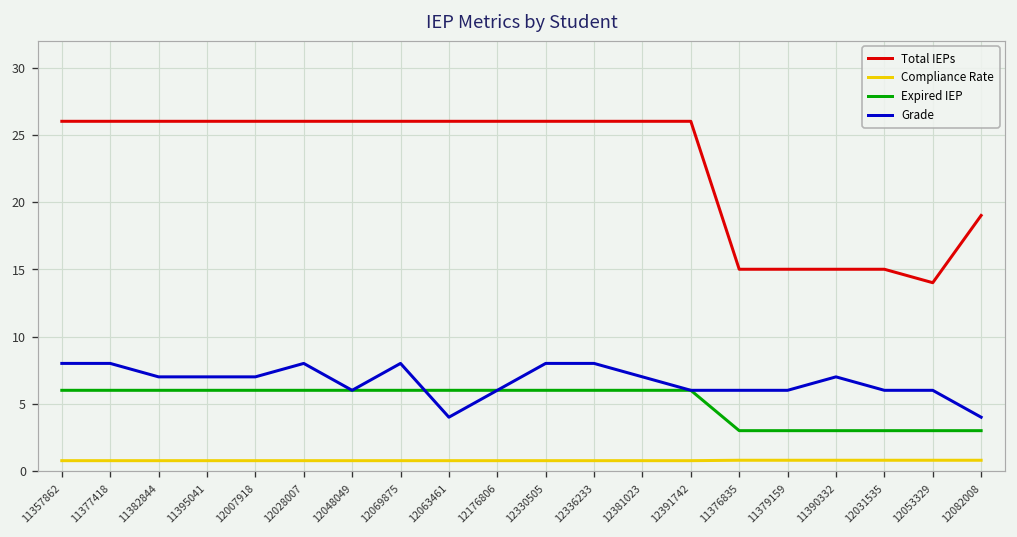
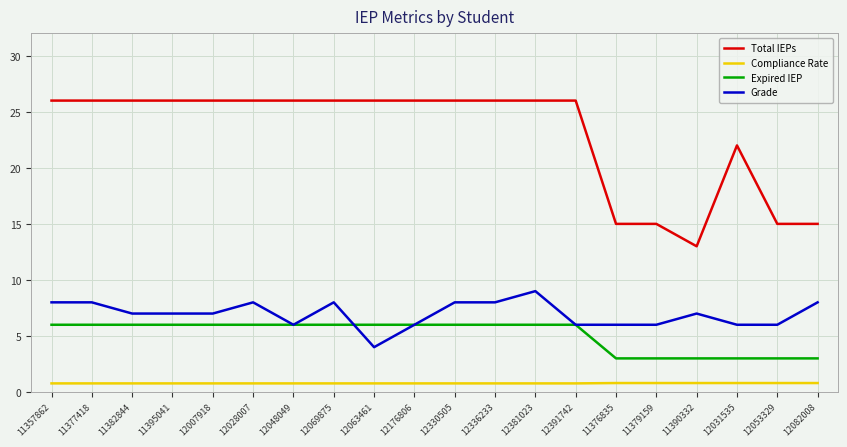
  {
    "Total IEPs": {
      "11357862": 26,
      "11377418": 26,
      "11382844": 26,
      "11395041": 26,
      "12007918": 26,
      "12028007": 26,
      "12048049": 26,
      "12069875": 26,
      "12063461": 26,
      "12176806": 26,
      "12330505": 26,
      "12336233": 26,
      "12381023": 26,
      "12391742": 26,
      "11376835": 15,
      "11379159": 15,
-     "11390332": 15,
-     "12031535": 15,
-     "12053329": 14,
-     "12082008": 19
+     "11390332": 13,
+     "12031535": 22,
+     "12053329": 15,
+     "12082008": 15
    },
    "Compliance Rate": {
      "11357862": 0.8,
      "11377418": 0.8,
      "11382844": 0.8,
      "11395041": 0.8,
      "12007918": 0.8,
      "12028007": 0.8,
      "12048049": 0.8,
      "12069875": 0.8,
      "12063461": 0.8,
      "12176806": 0.8,
      "12330505": 0.8,
      "12336233": 0.8,
      "12381023": 0.8,
      "12391742": 0.8,
      "11376835": 1,
      "11379159": 1,
      "11390332": 1,
      "12031535": 1,
      "12053329": 1,
      "12082008": 1
    },
    "Expired IEP": {
      "11357862": 6,
      "11377418": 6,
      "11382844": 6,
      "11395041": 6,
      "12007918": 6,
      "12028007": 6,
      "12069875": 6,
      "12063461": 6,
      "12330505": 6,
      "12336233": 6,
      "12381023": 6,
      "11376835": 3,
      "11379159": 3,
      "11390332": 3,
      "12031535": 3,
      "12053329": 3,
      "12082008": 3
    },
    "Grade": {
      "11357862": 8,
      "11377418": 8,
      "11382844": 7,
      "11395041": 7,
      "12007918": 7,
      "12028007": 8,
      "12069875": 8,
      "12063461": 4,
      "12330505": 8,
      "12336233": 8,
-     "12381023": 7,
+     "12381023": 9,
      "11376835": 6,
      "11379159": 6,
      "11390332": 7,
      "12031535": 6,
      "12053329": 6,
-     "12082008": 4
+     "12082008": 8
    }
  }
